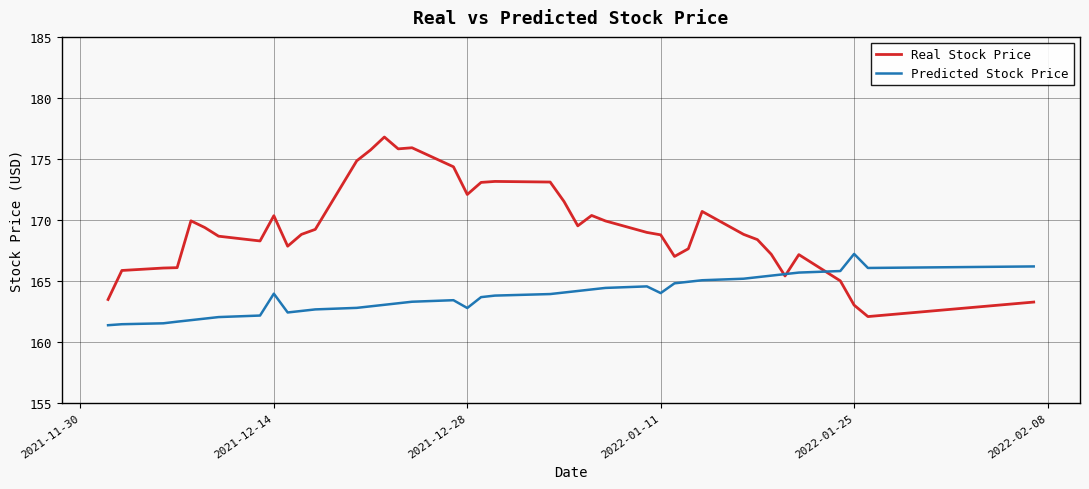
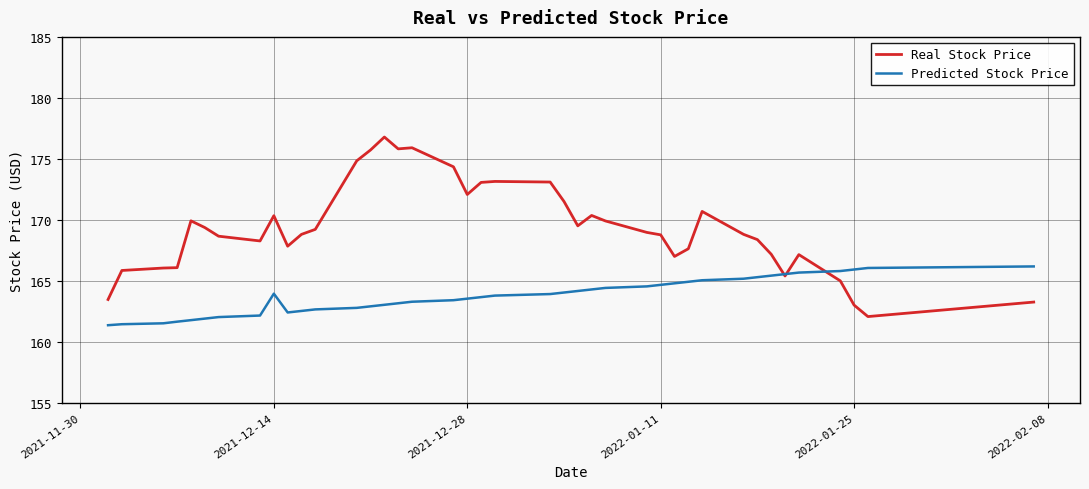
  {
    "Real Stock Price": {
      "2021-12-14": 170.3,
      "2021-12-28": 172.1,
      "2022-01-11": 168.8,
      "2022-01-25": 163.0
    },
    "Predicted Stock Price": {
      "2021-12-14": 163.9,
-     "2021-12-28": 162.8,
-     "2022-01-11": 164.0,
-     "2022-01-25": 167.2
+     "2021-12-28": 163.5,
+     "2022-01-11": 164.7,
+     "2022-01-25": 165.9
    }
  }
